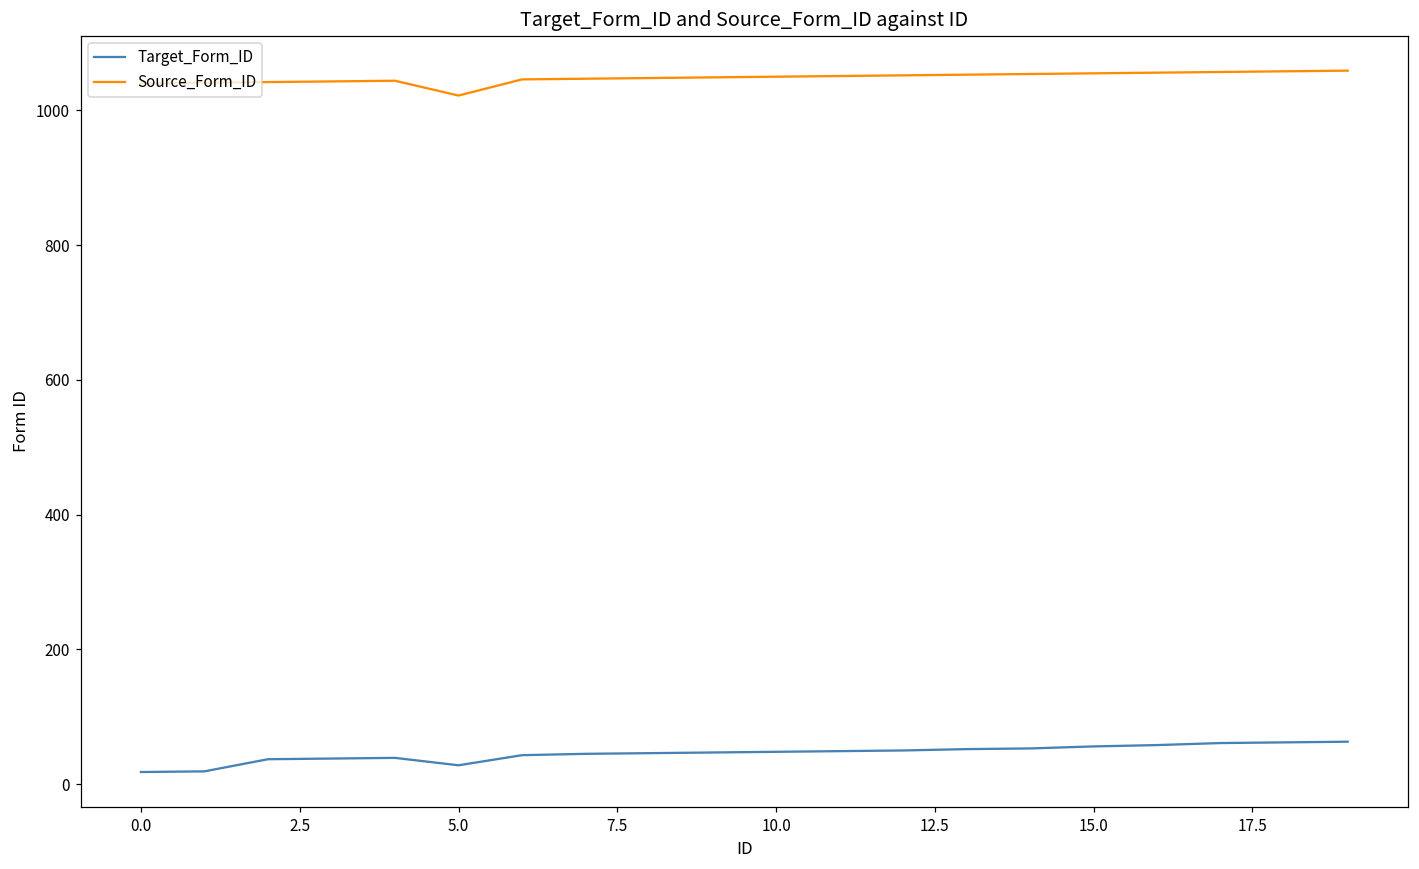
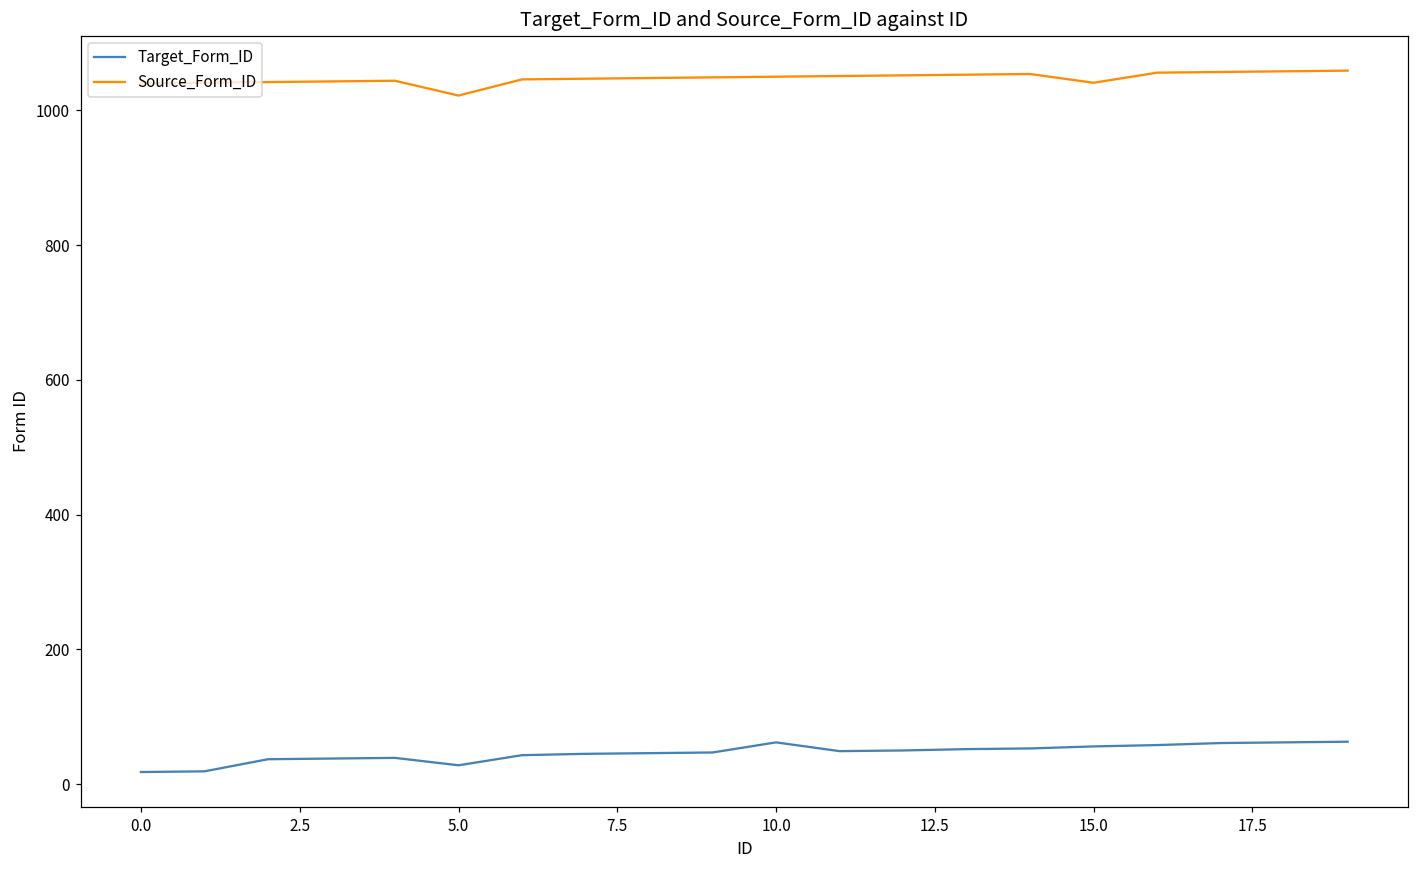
  {
    "Target_Form_ID": {
      "0.0": 20,
      "5.0": 30,
-     "10.0": 50,
+     "10.0": 60,
      "15.0": 60
    },
    "Source_Form_ID": {
      "5.0": 1020,
      "10.0": 1050,
-     "15.0": 1060
+     "15.0": 1040
    }
  }
